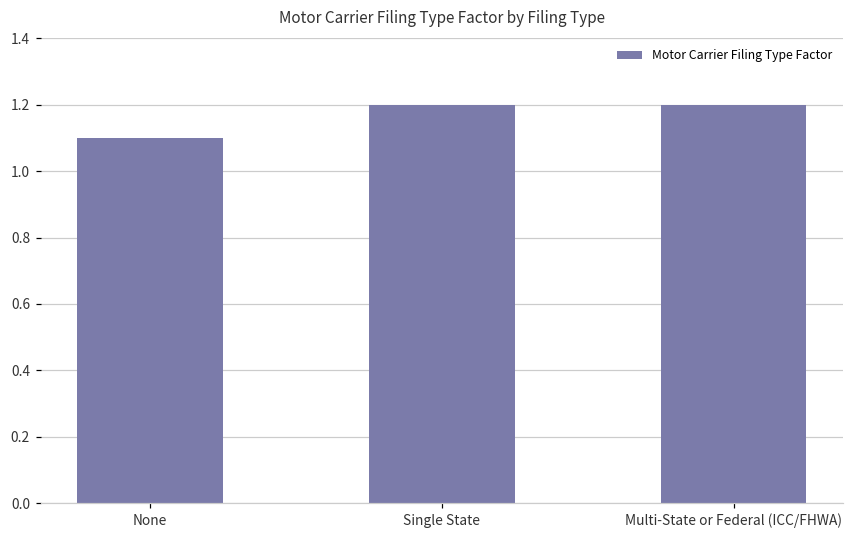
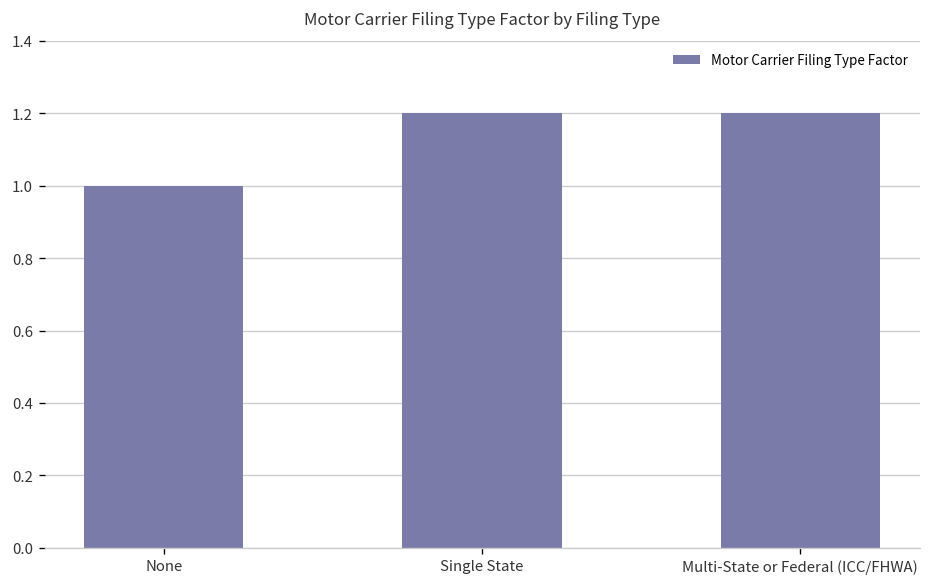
  {
-   "None": 1.1,
+   "None": 1.0,
    "Single State": 1.2,
    "Multi-State or Federal (ICC/FHWA)": 1.2
  }
